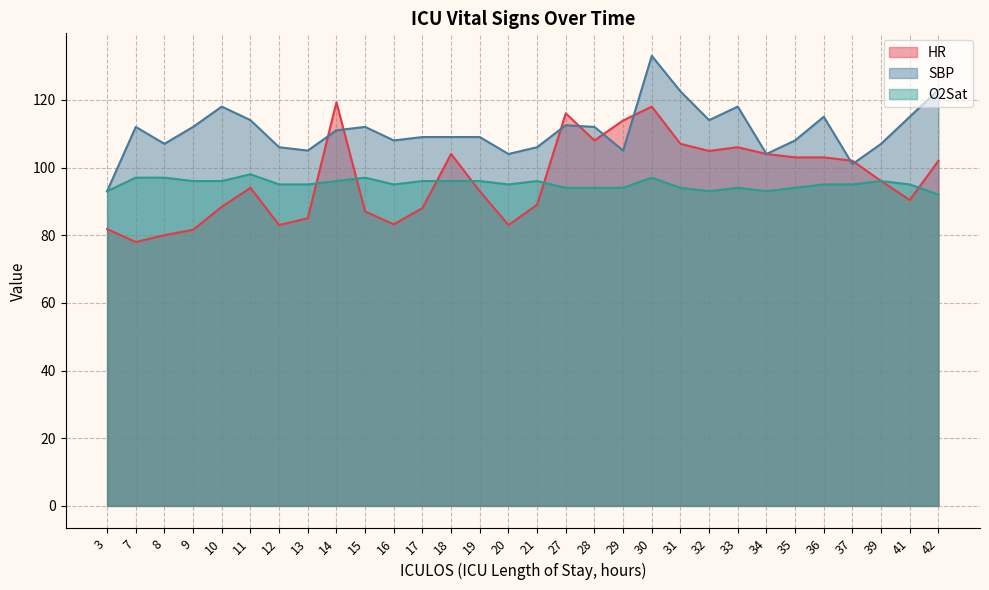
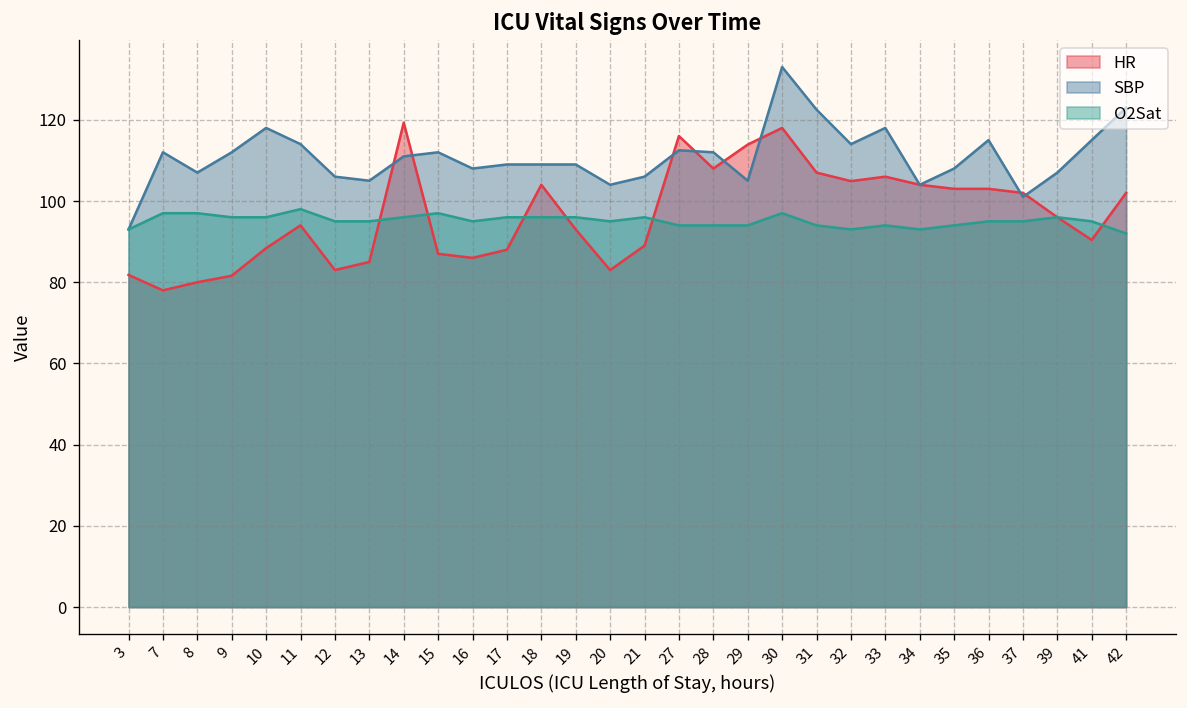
  {
    "HR": {
      "3": 82,
      "7": 78,
      "8": 80,
      "9": 82,
      "10": 88,
      "11": 94,
      "12": 83,
      "13": 85,
      "14": 119,
      "15": 87,
-     "16": 83,
+     "16": 86,
      "17": 88,
      "18": 104,
      "19": 93,
      "20": 83,
      "21": 89,
      "27": 116,
      "28": 108,
      "29": 114,
      "30": 118,
      "31": 107,
      "32": 105,
      "33": 106,
      "35": 103,
      "36": 103,
      "37": 102,
      "41": 90,
      "42": 102
    }
  }
